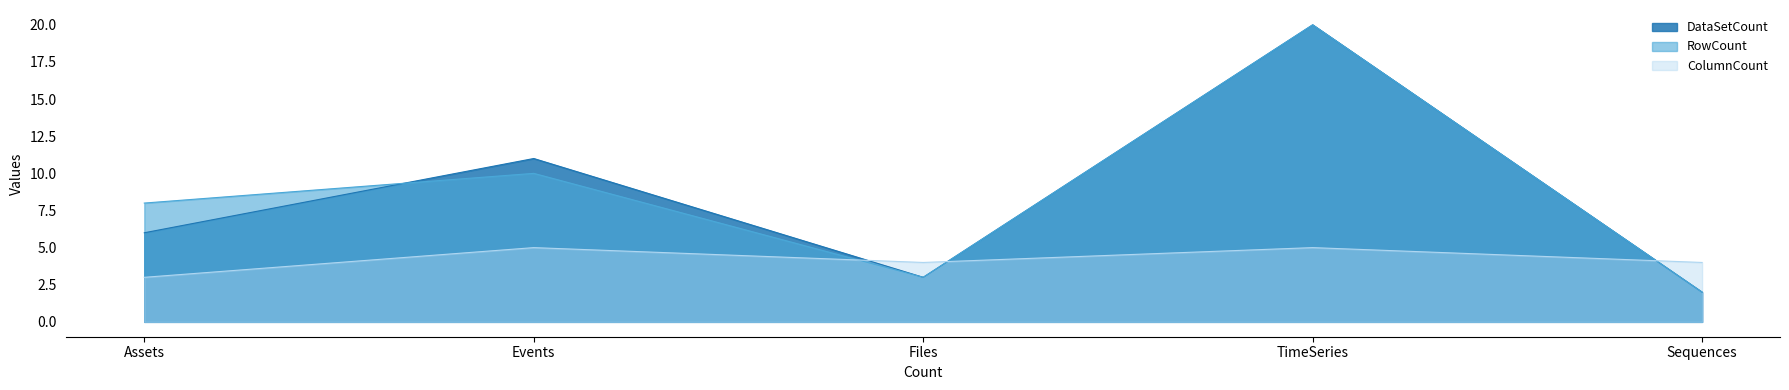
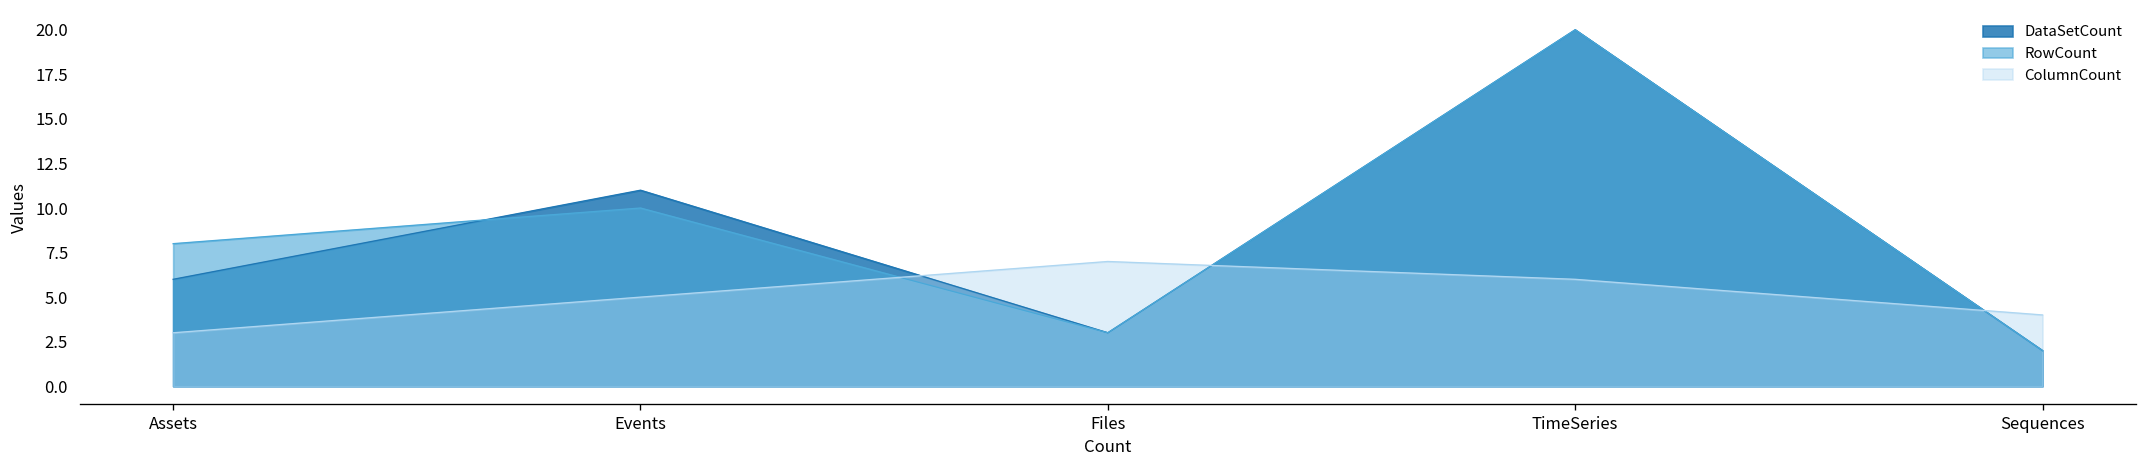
  {
    "DataSetCount": {
      "Assets": 6,
      "Events": 11
    },
    "RowCount": {
      "Assets": 8,
      "Events": 10
    },
    "ColumnCount": {
      "Assets": 3,
      "Events": 5,
-     "Files": 4,
-     "TimeSeries": 5,
+     "Files": 7,
+     "TimeSeries": 6,
      "Sequences": 4
    }
  }
